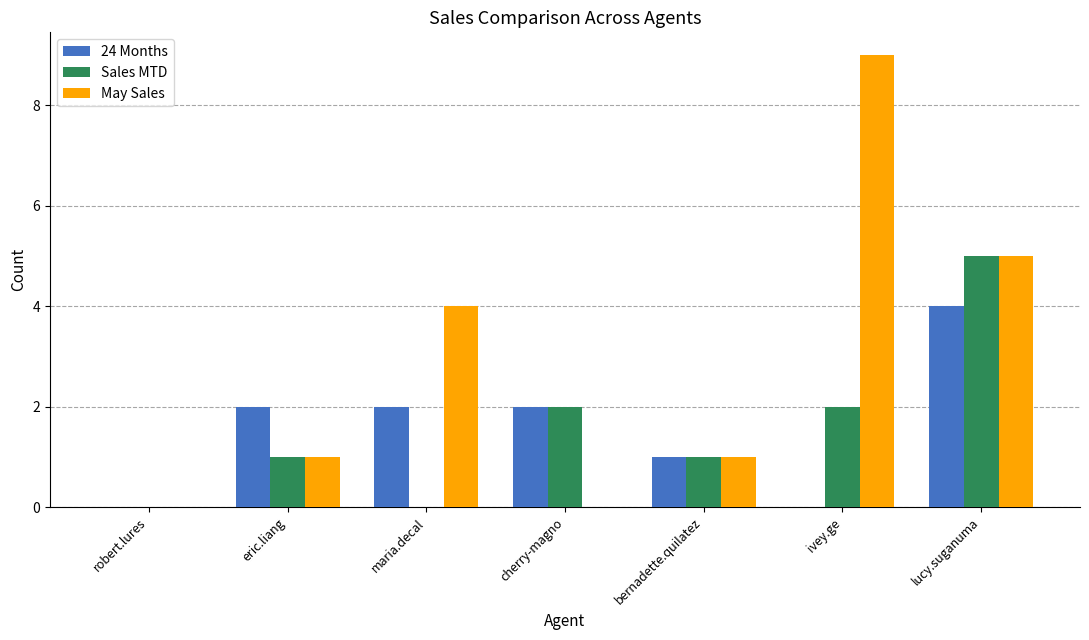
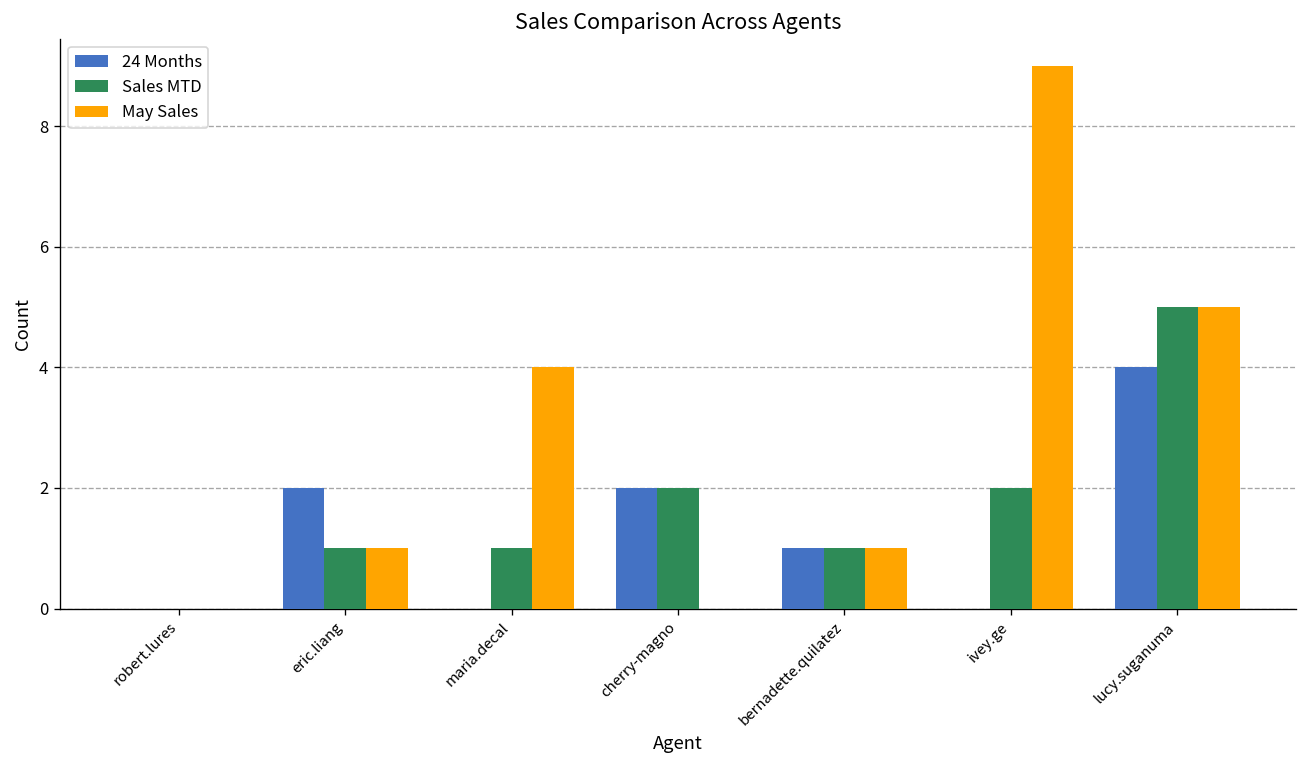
  {
    "24 Months": {
      "robert.lures": 0,
      "eric.liang": 2,
-     "maria.decal": 2,
+     "maria.decal": 0,
      "cherry-magno": 2,
      "bernadette.quilatez": 1,
      "ivey.ge": 0,
      "lucy.suganuma": 4
    },
    "Sales MTD": {
      "robert.lures": 0,
      "eric.liang": 1,
-     "maria.decal": 0,
+     "maria.decal": 1,
      "cherry-magno": 2,
      "bernadette.quilatez": 1,
      "ivey.ge": 2,
      "lucy.suganuma": 5
    },
    "May Sales": {
      "robert.lures": 0,
      "eric.liang": 1,
      "maria.decal": 4,
      "cherry-magno": 0,
      "bernadette.quilatez": 1,
      "ivey.ge": 9,
      "lucy.suganuma": 5
    }
  }
